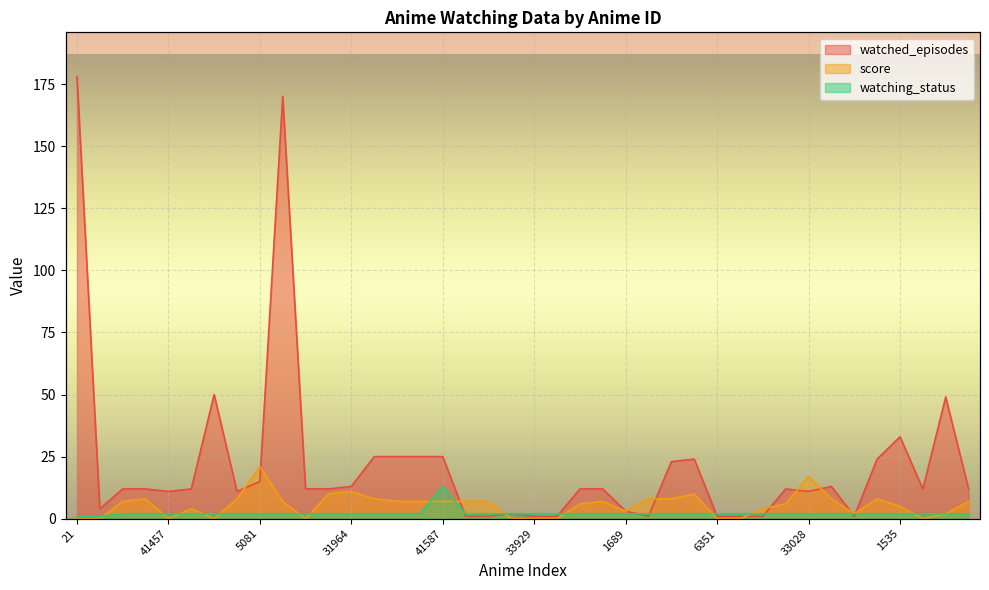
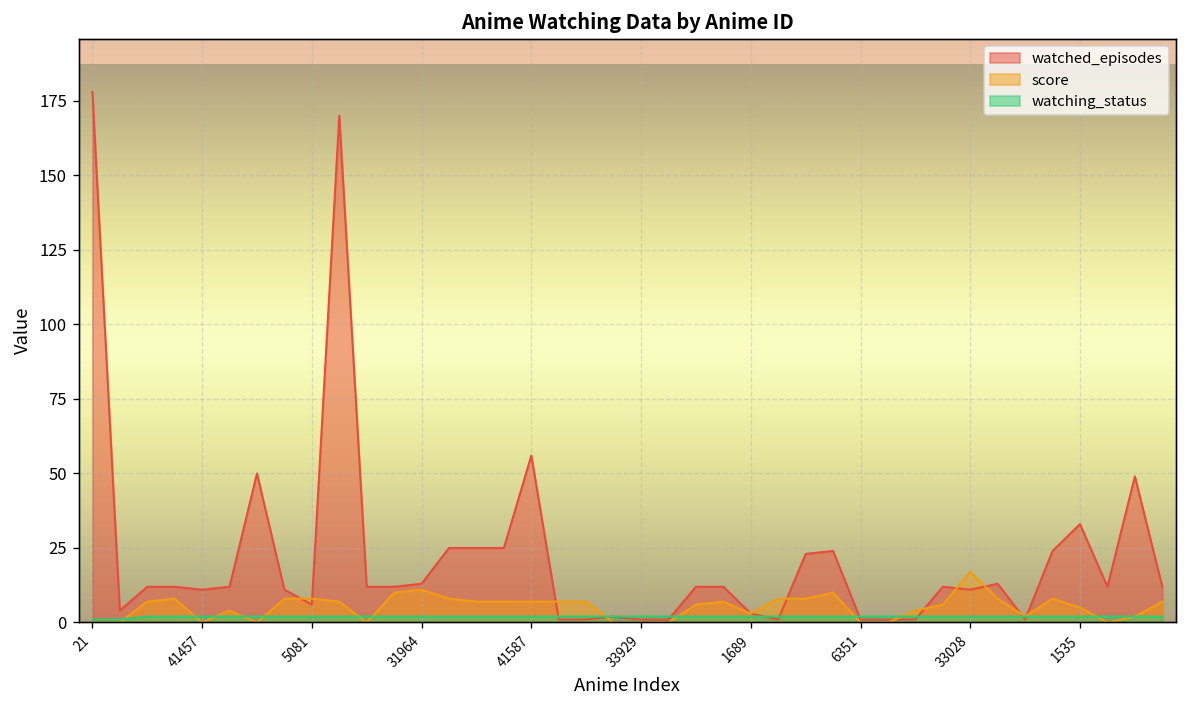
  {
    "watched_episodes": {
      "21": 178,
      "41457": 11,
-     "5081": 15,
+     "5081": 6,
      "31964": 13,
-     "41587": 25,
+     "41587": 56,
      "33028": 11,
      "1535": 33
    },
    "score": {
      "41457": 0,
-     "5081": 21,
+     "5081": 8,
      "31964": 11,
      "41587": 7,
      "33028": 17,
      "1535": 5
    },
    "watching_status": {
      "41457": 2,
      "5081": 2,
      "31964": 2,
-     "41587": 13,
+     "41587": 2,
      "33028": 2,
      "1535": 2
    }
  }
